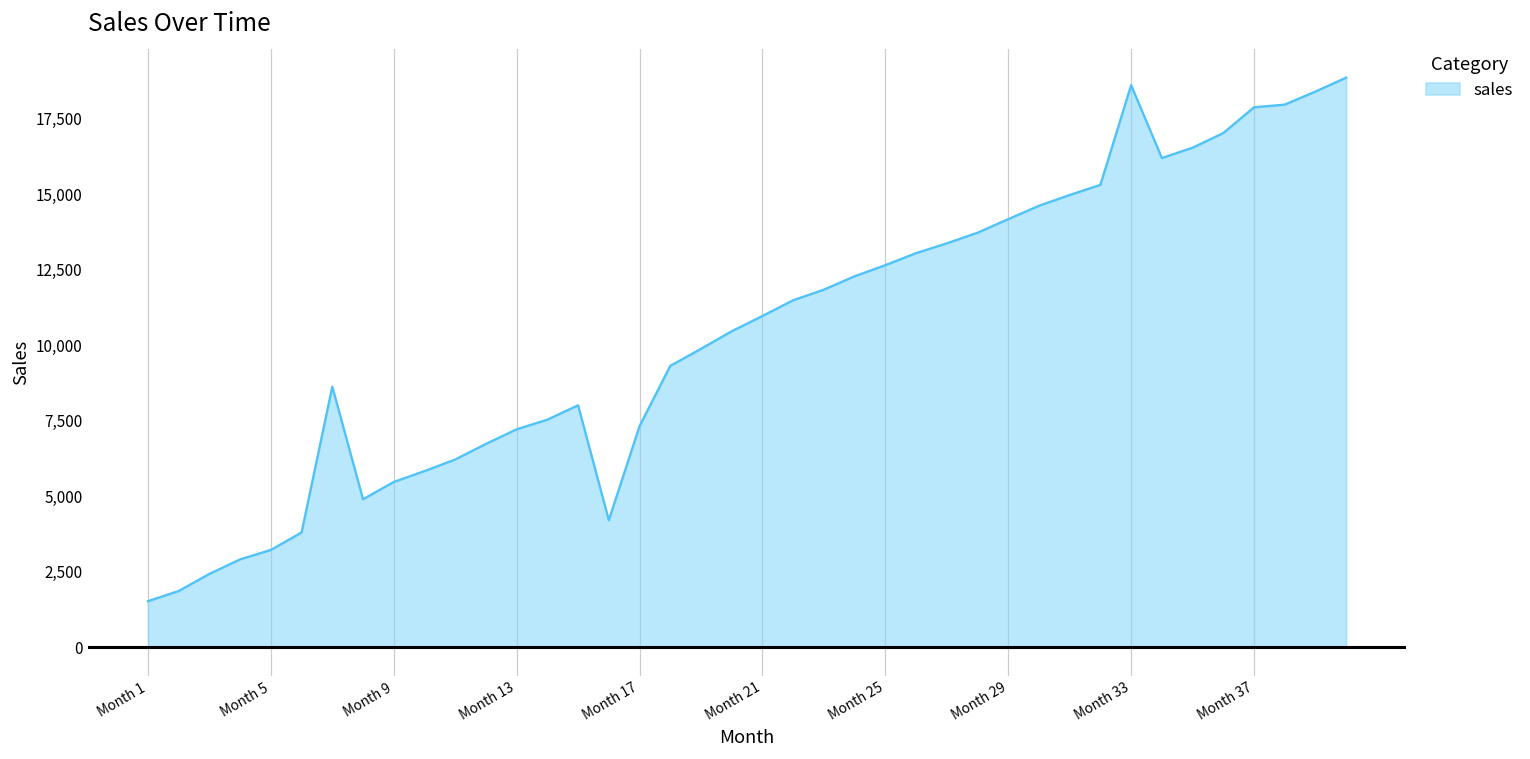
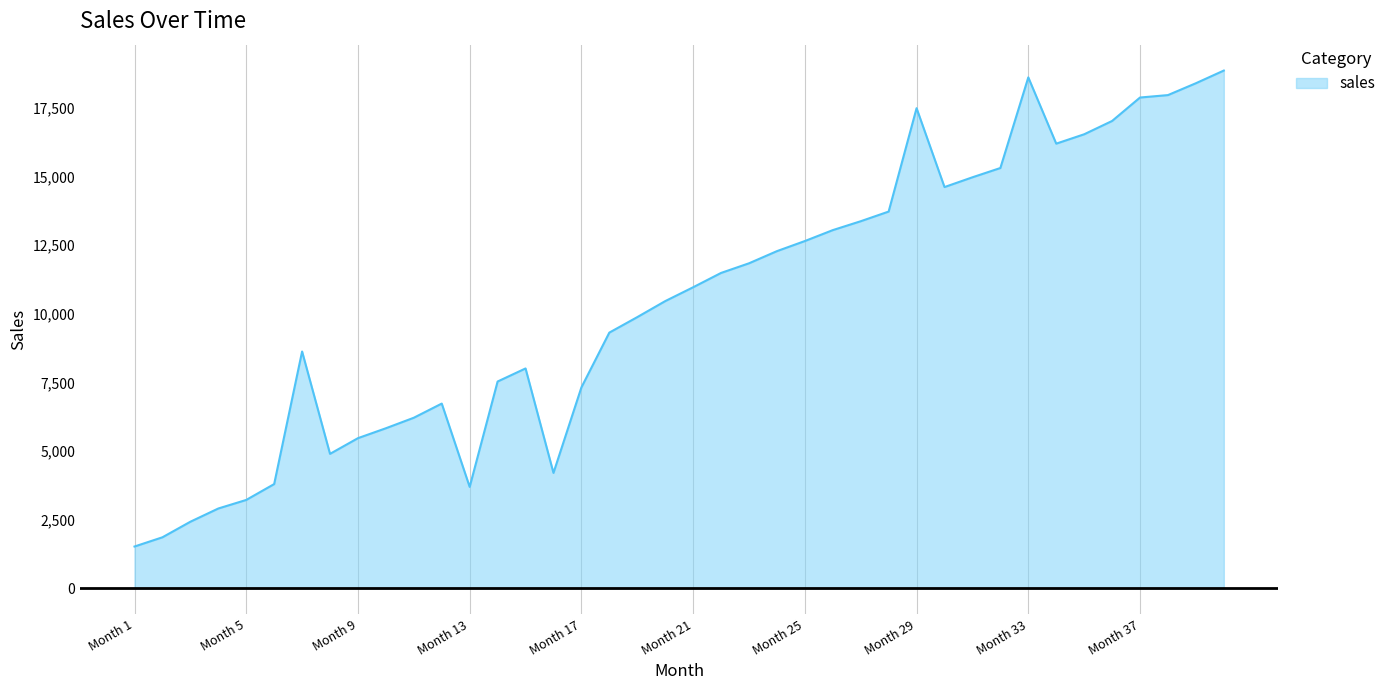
  {
    "Month 1": "1,500",
    "Month 5": "3,200",
    "Month 9": "5,500",
-   "Month 13": "7,200",
+   "Month 13": "3,700",
    "Month 17": "7,300",
    "Month 21": "11,000",
    "Month 25": "12,700",
-   "Month 29": "14,200",
+   "Month 29": "17,500",
    "Month 33": "18,600",
    "Month 37": "17,900"
  }
